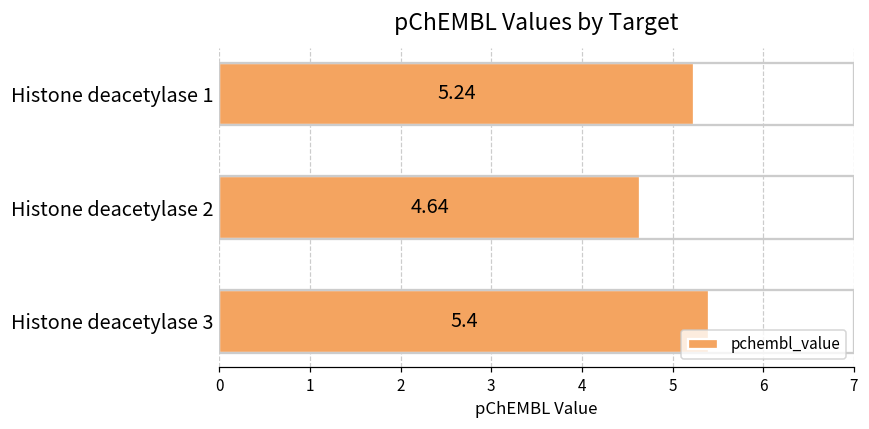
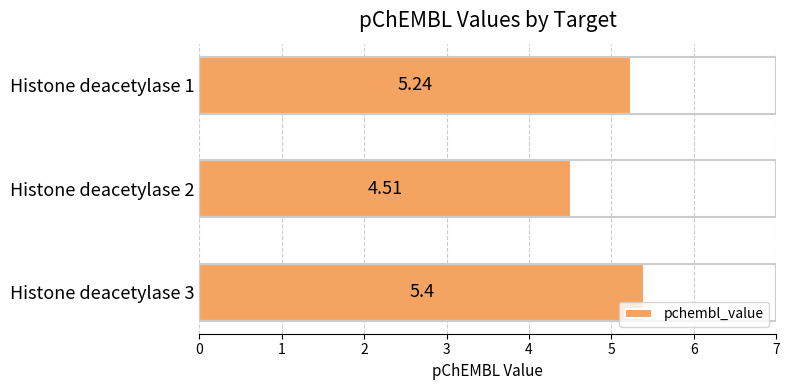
  {
    "Histone deacetylase 1": 5.24,
-   "Histone deacetylase 2": 4.64,
+   "Histone deacetylase 2": 4.51,
    "Histone deacetylase 3": 5.4
  }
